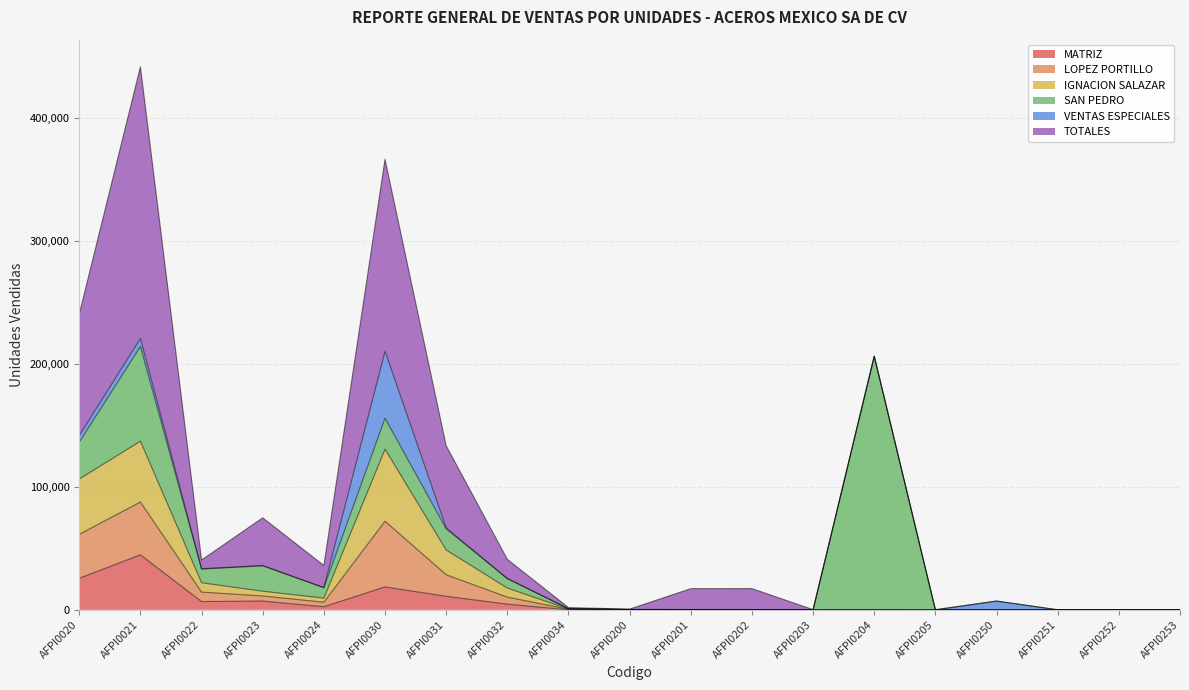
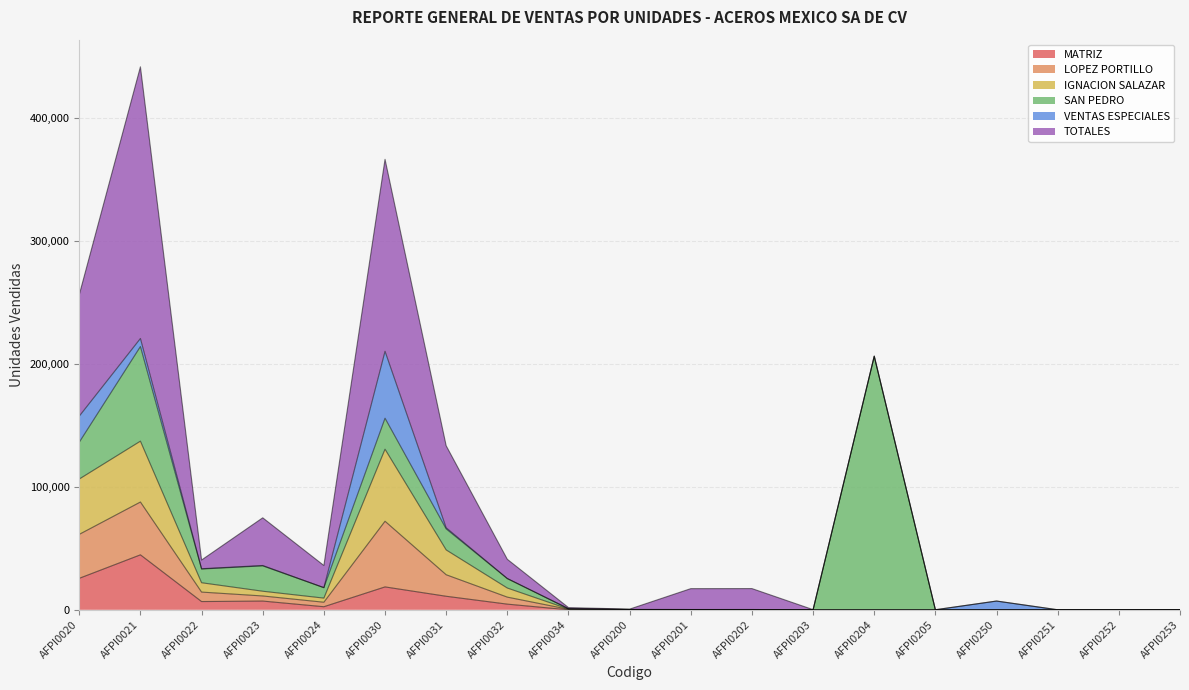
  {
    "SAN PEDRO": {
      "AFPI0020": "30,000",
      "AFPI0021": "77,000",
      "AFPI0030": "25,000"
    },
    "VENTAS ESPECIALES": {
-     "AFPI0020": "5,000",
+     "AFPI0020": "21,000",
      "AFPI0021": "7,000",
      "AFPI0030": "54,000"
    },
    "TOTALES": {
      "AFPI0020": "99,000",
      "AFPI0021": "221,000",
      "AFPI0022": "7,000",
      "AFPI0023": "39,000",
      "AFPI0024": "18,000",
      "AFPI0030": "156,000",
      "AFPI0031": "67,000",
      "AFPI0032": "16,000",
      "AFPI0201": "17,000",
      "AFPI0202": "17,000"
    }
  }
